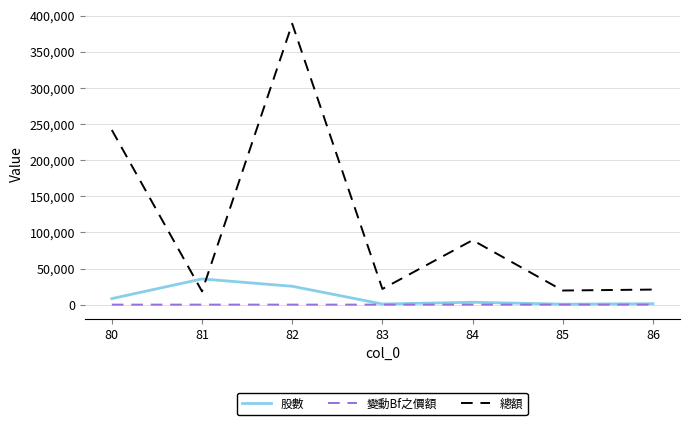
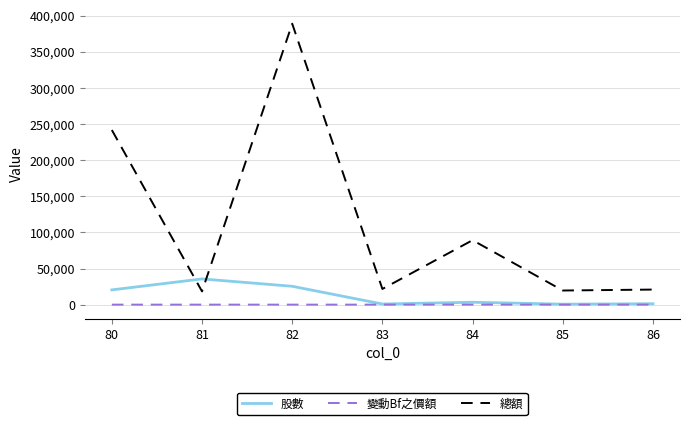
  {
    "股數": {
-     "80": "10,000",
+     "80": "20,000",
      "81": "40,000",
      "82": "30,000"
    },
    "變動Bf之價額": {
      "80": "0",
      "81": "0",
      "82": "0"
    },
    "總額": {
      "80": "240,000",
      "81": "20,000",
      "82": "390,000",
      "83": "20,000",
      "84": "90,000",
      "85": "20,000",
      "86": "20,000"
    }
  }
